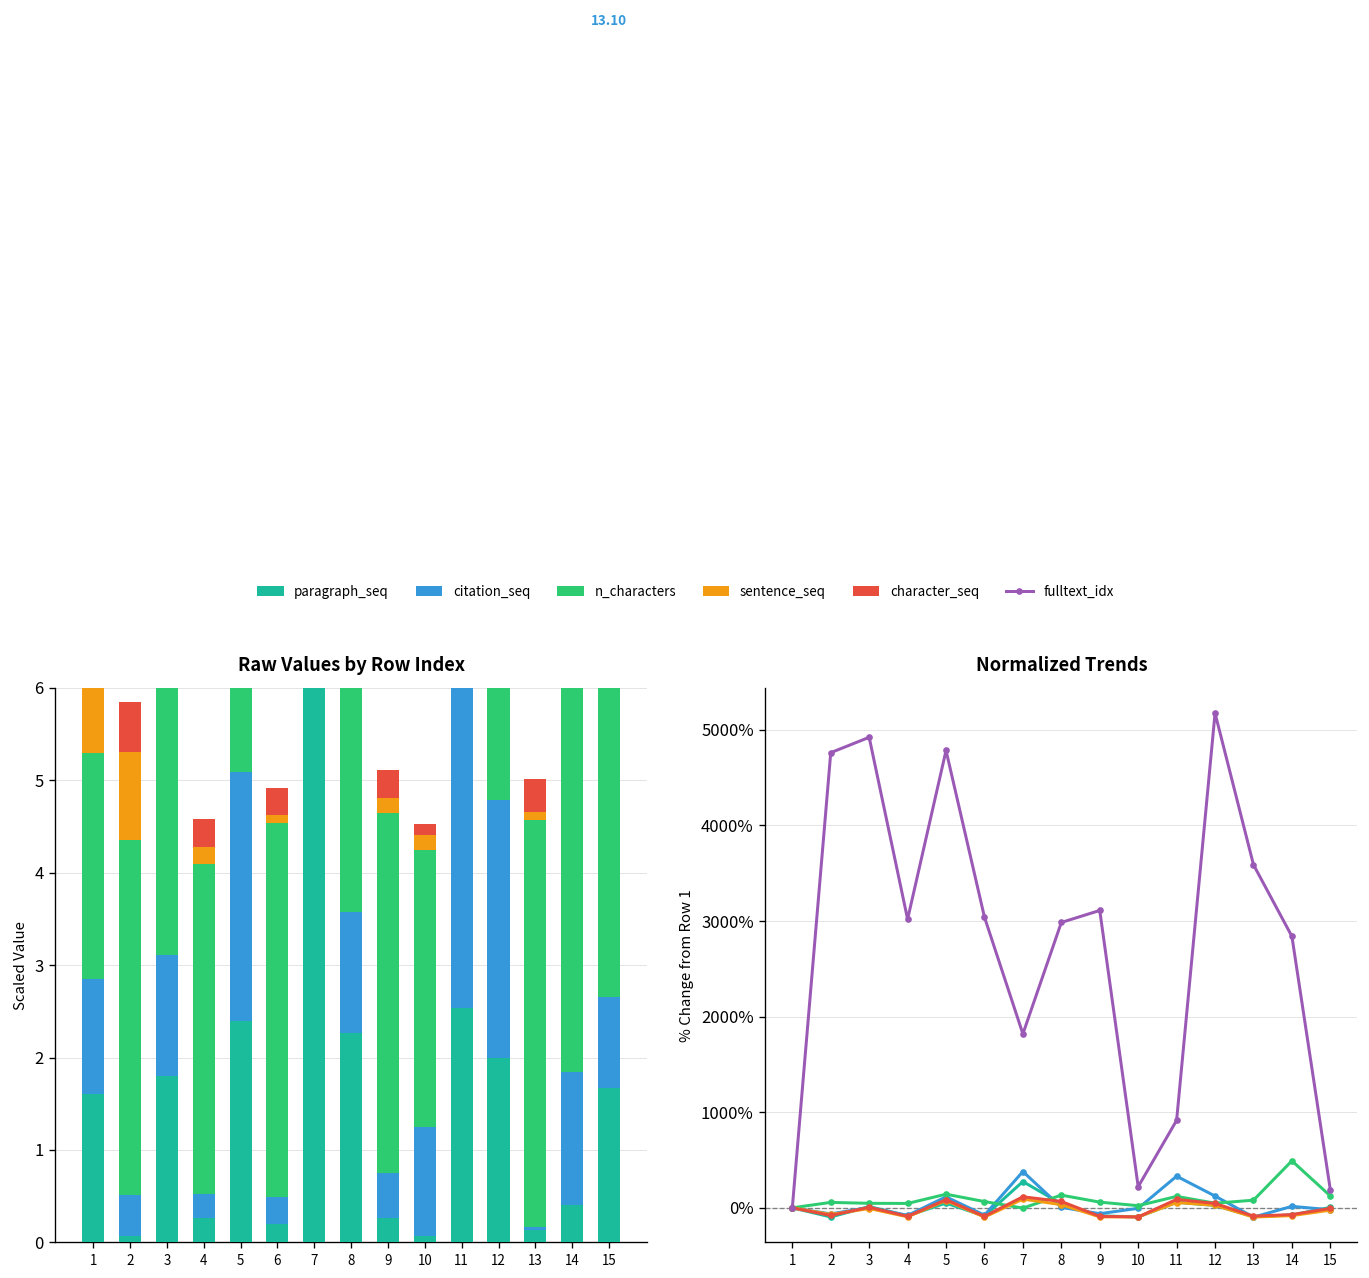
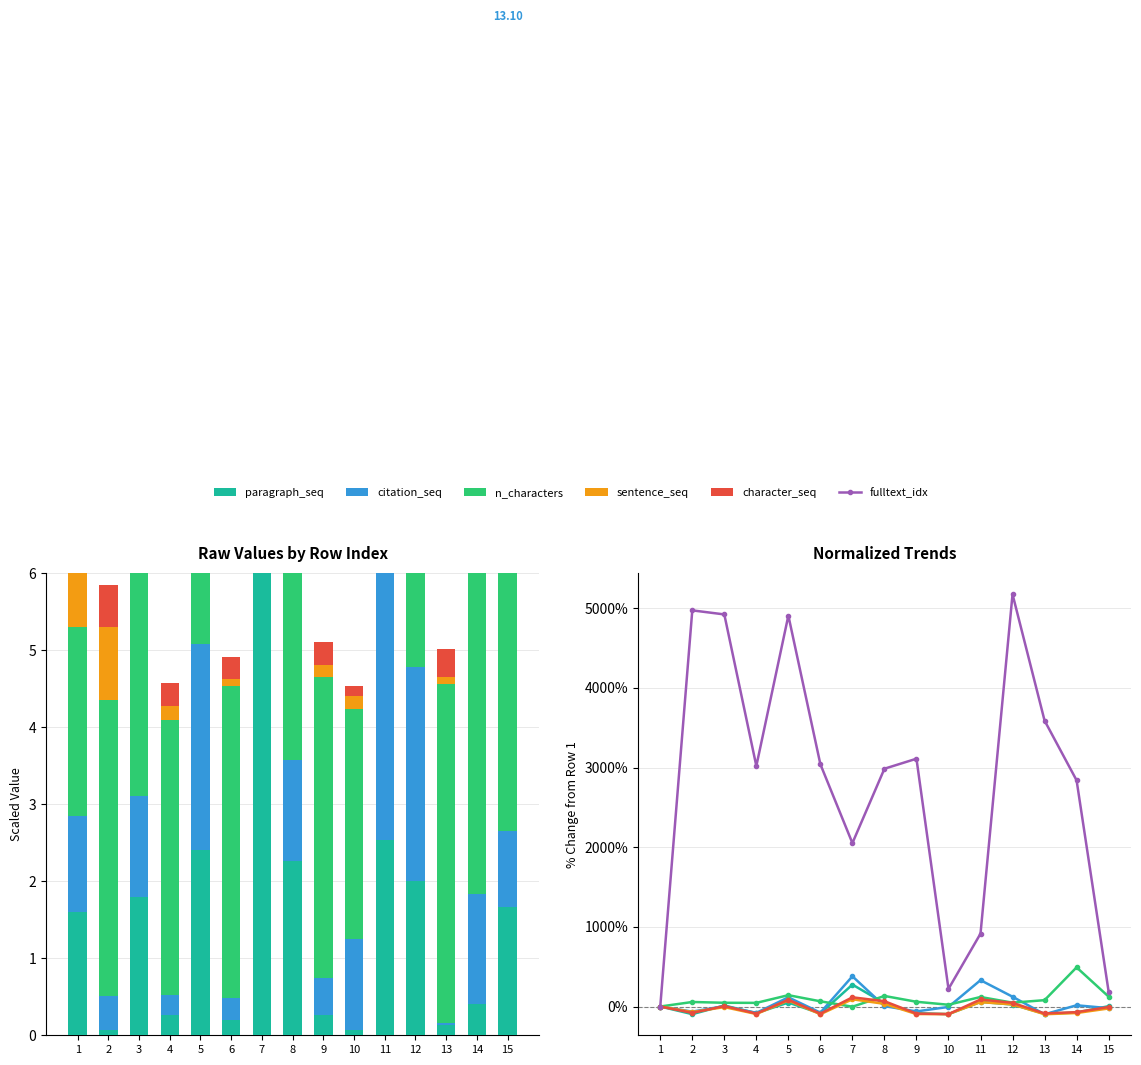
  {
    "Raw Values by Row Index": {
      "citation_seq": {
        "1": "1.2",
        "2": "0.4",
        "3": "1.3",
        "4": "0.3",
        "5": "2.7",
        "6": "0.3",
        "8": "1.3",
        "9": "0.5",
        "10": "1.2",
        "12": "2.8",
        "14": "1.4",
        "15": "1.0"
      },
      "sentence_seq": {
        "2": "0.9",
        "4": "0.2",
        "6": "0.1",
        "9": "0.2",
        "10": "0.2",
        "13": "0.1"
      },
      "character_seq": {
        "2": "0.5",
        "4": "0.3",
        "6": "0.3",
        "9": "0.3",
        "10": "0.1",
        "13": "0.4"
      }
    },
    "Normalized Trends": {
      "citation_seq": {
        "7": "400%",
        "11": "300%",
        "12": "100%",
        "14": "0%"
      },
      "fulltext_idx": {
-       "2": "4800%",
+       "2": "5000%",
        "3": "4900%",
        "4": "3000%",
-       "5": "4800%",
+       "5": "4900%",
        "6": "3000%",
-       "7": "1800%",
+       "7": "2100%",
        "8": "3000%",
        "9": "3100%",
        "10": "200%",
        "11": "900%",
        "12": "5200%",
        "13": "3600%",
        "14": "2800%",
        "15": "200%"
      }
    }
  }
